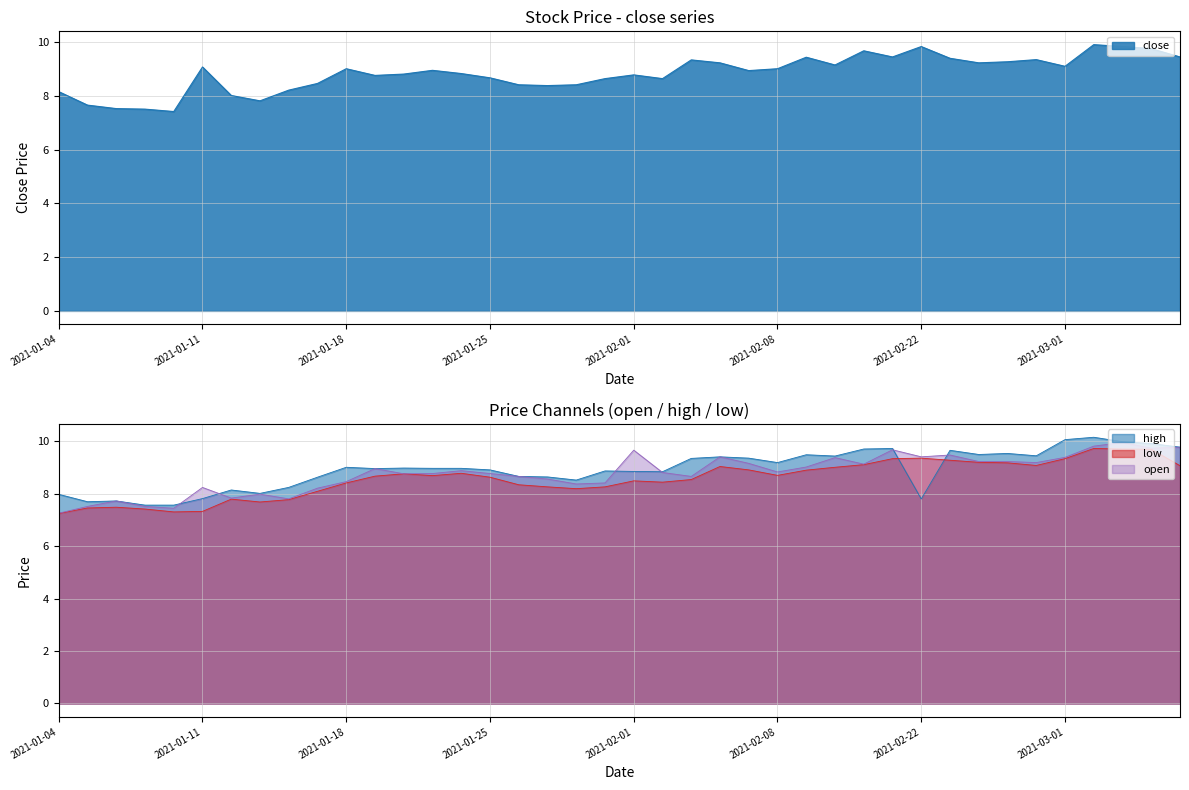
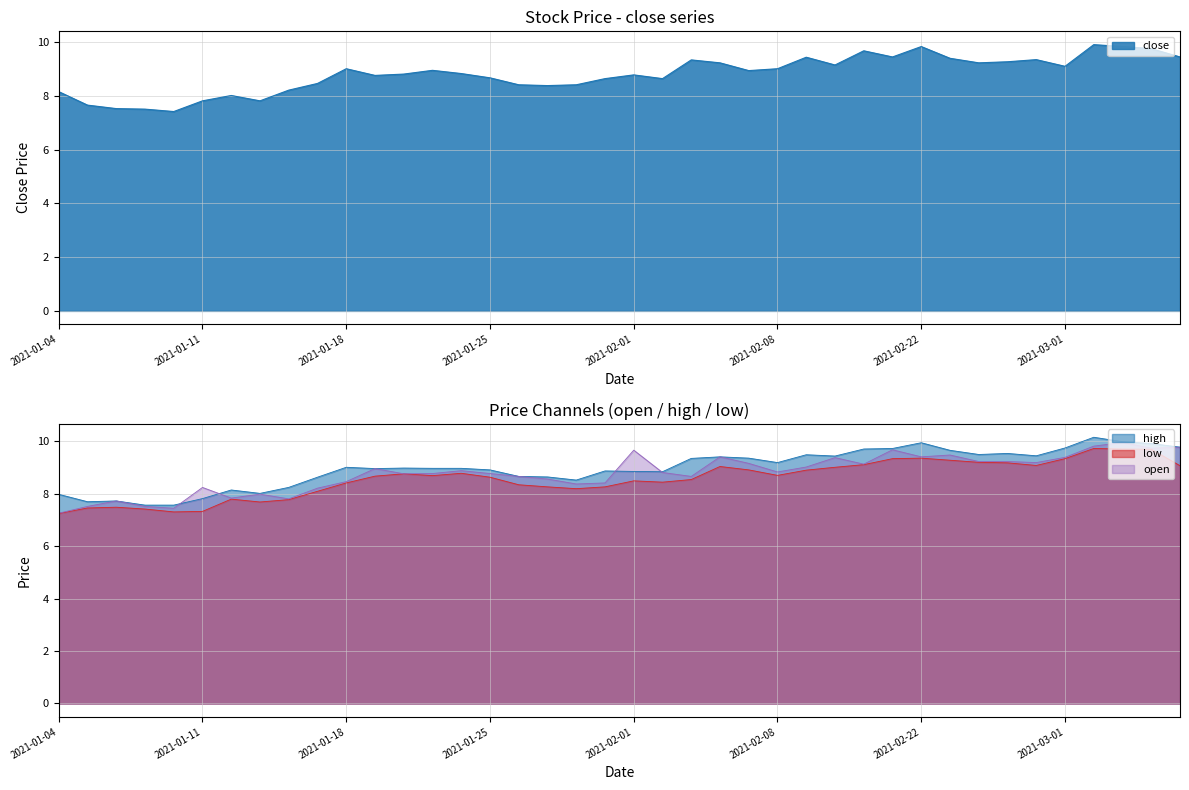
  {
    "Stock Price - close series": {
      "2021-01-04": 8.2,
-     "2021-01-11": 9.1,
+     "2021-01-11": 7.8,
      "2021-01-18": 9.0,
      "2021-01-25": 8.7,
      "2021-02-01": 8.8,
      "2021-02-08": 9.0,
      "2021-02-22": 9.8,
      "2021-03-01": 9.1
    },
    "Price Channels (open / high / low)": {
      "high": {
        "2021-01-04": 8.0,
        "2021-01-11": 7.8,
        "2021-01-18": 9.0,
        "2021-01-25": 8.9,
        "2021-02-01": 8.9,
        "2021-02-08": 9.2,
-       "2021-02-22": 7.8,
-       "2021-03-01": 10.1
+       "2021-02-22": 10.0,
+       "2021-03-01": 9.8
      },
      "low": {
        "2021-01-11": 7.3,
        "2021-01-25": 8.6,
        "2021-02-01": 8.5,
        "2021-02-08": 8.7
      },
      "open": {
        "2021-01-11": 8.2,
        "2021-01-25": 8.8,
        "2021-02-01": 9.7,
        "2021-02-08": 8.8
      }
    }
  }
